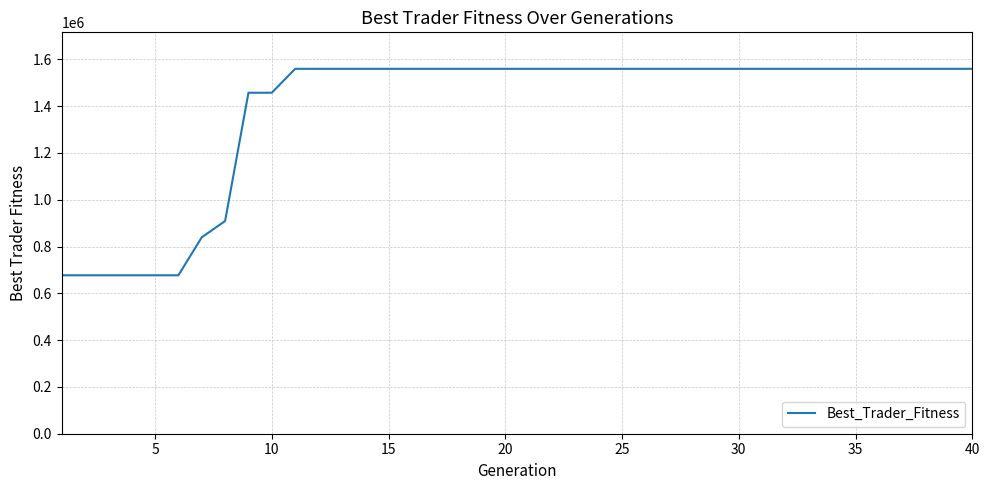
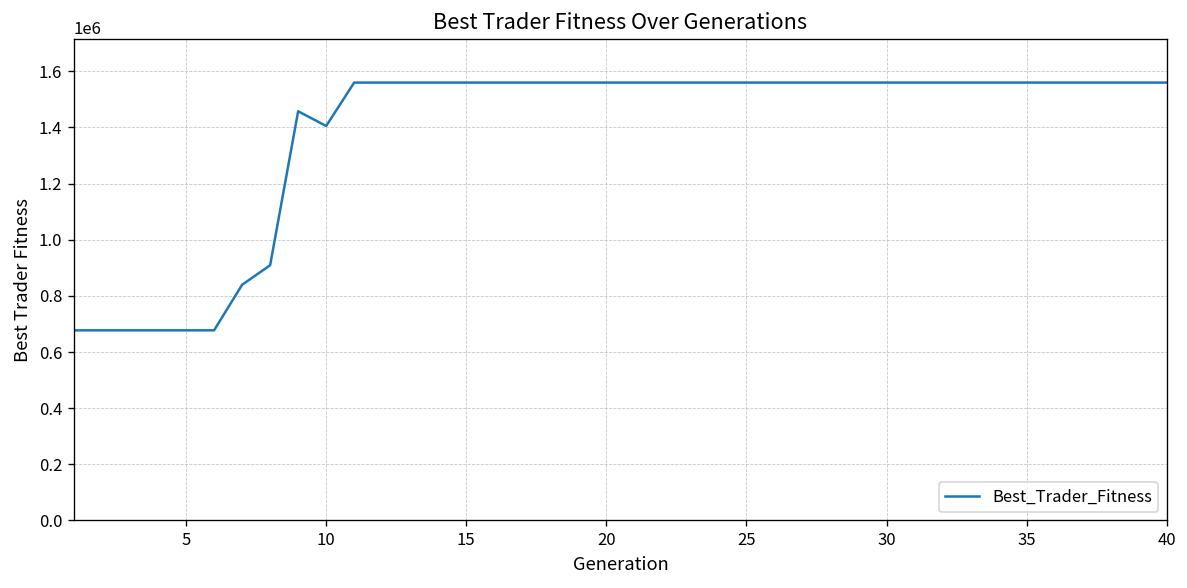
  {
    "5": 680000,
-   "10": 1460000,
+   "10": 1410000,
    "15": 1560000,
    "20": 1560000,
    "25": 1560000,
    "30": 1560000,
    "35": 1560000,
    "40": 1560000
  }
